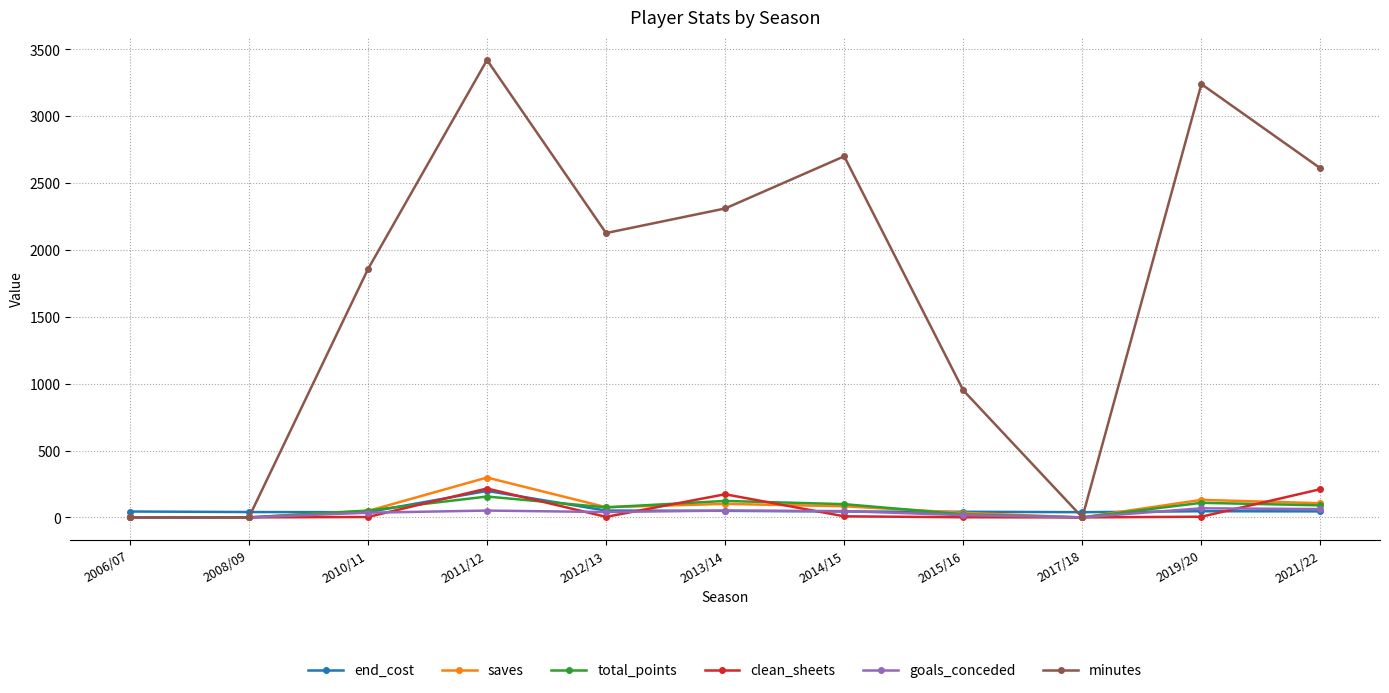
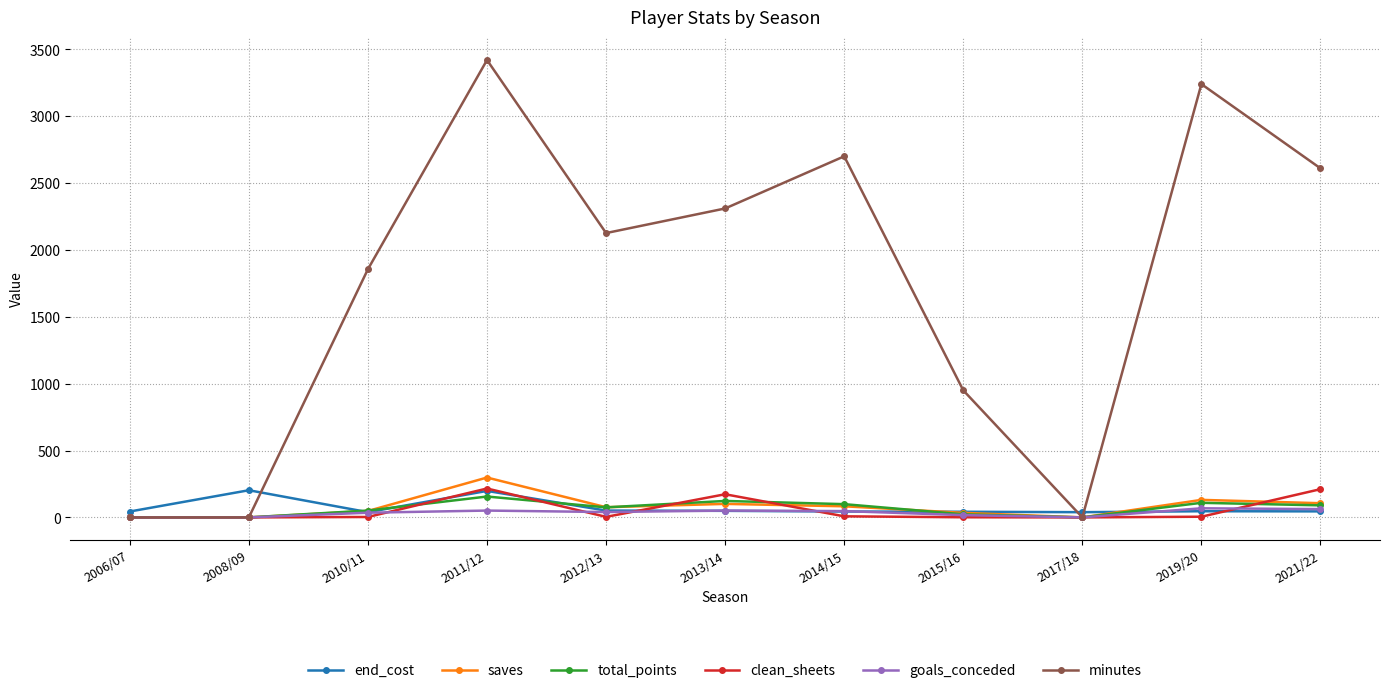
  {
    "end_cost": {
      "2006/07": 40,
-     "2008/09": 40,
+     "2008/09": 200,
      "2017/18": 40,
      "2019/20": 50
    },
    "saves": {
      "2011/12": 300,
      "2013/14": 100,
      "2019/20": 130
    },
    "total_points": {
      "2011/12": 160,
      "2013/14": 120,
      "2019/20": 110
    },
    "clean_sheets": {
      "2010/11": 0,
      "2012/13": 0,
      "2013/14": 170,
      "2014/15": 10,
      "2019/20": 10,
      "2021/22": 210
    },
    "goals_conceded": {
      "2011/12": 50,
      "2019/20": 70
    },
    "minutes": {
      "2010/11": 1860,
      "2011/12": 3420,
      "2012/13": 2130,
      "2013/14": 2310,
      "2014/15": 2700,
      "2015/16": 950,
      "2019/20": 3240,
      "2021/22": 2610
    }
  }
